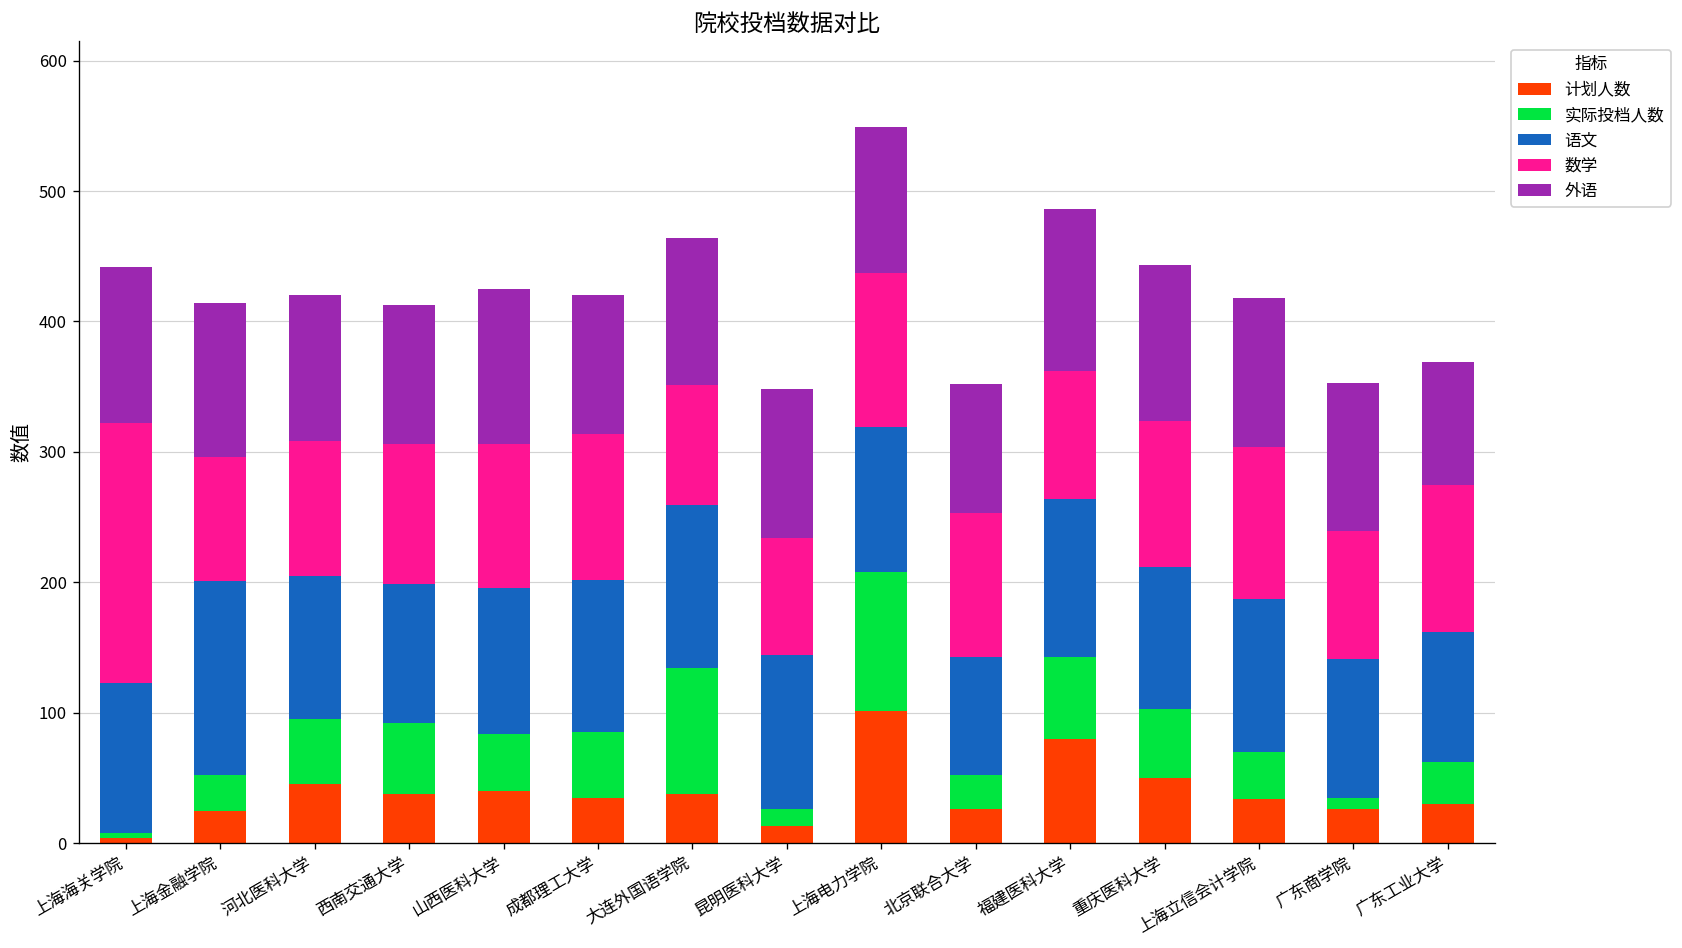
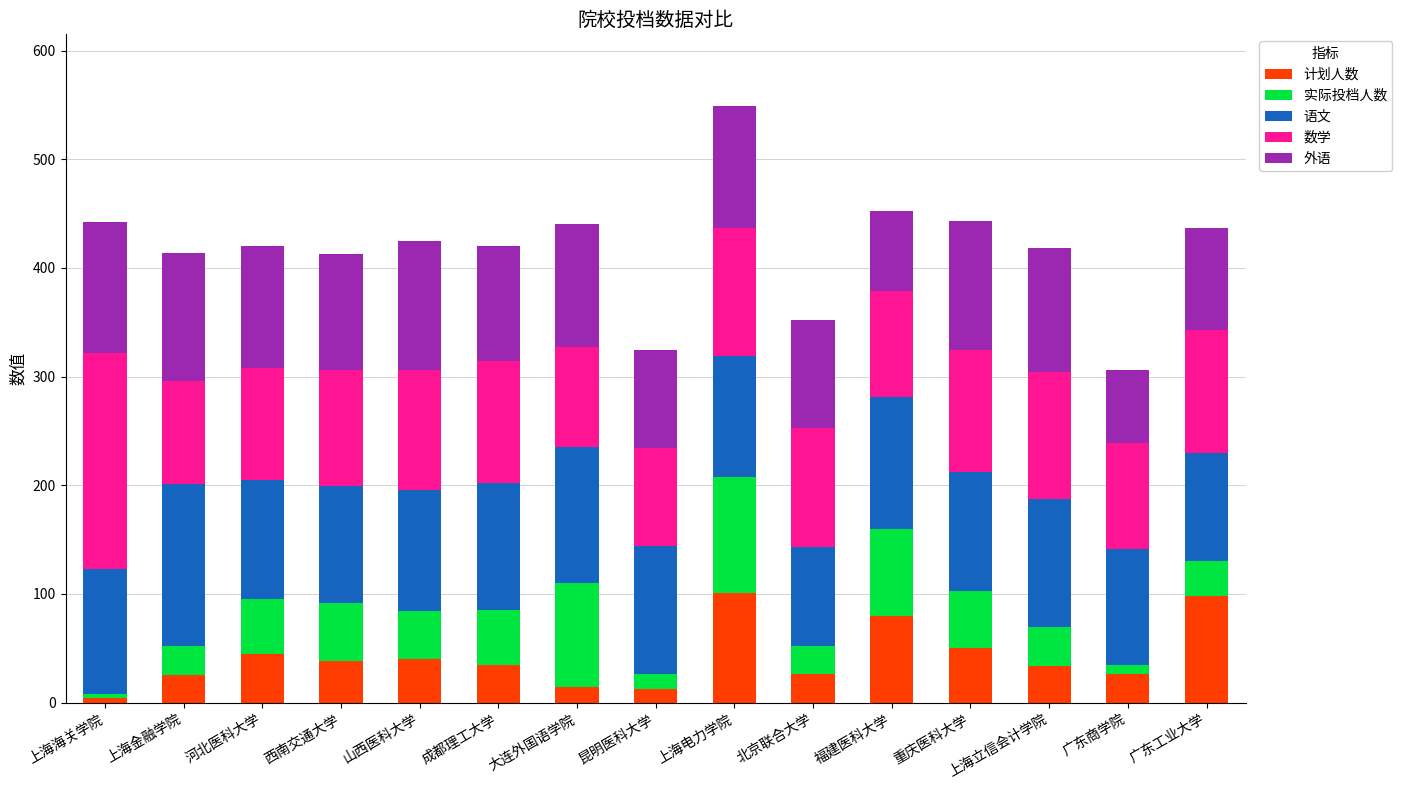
  {
    "计划人数": {
      "上海海关学院": 4,
      "上海金融学院": 25,
      "河北医科大学": 45,
      "西南交通大学": 38,
      "山西医科大学": 40,
      "成都理工大学": 35,
-     "大连外国语学院": 38,
+     "大连外国语学院": 14,
      "昆明医科大学": 13,
      "上海电力学院": 101,
      "北京联合大学": 26,
      "福建医科大学": 80,
      "重庆医科大学": 50,
      "上海立信会计学院": 34,
      "广东商学院": 26,
-     "广东工业大学": 30
+     "广东工业大学": 98
    },
    "实际投档人数": {
      "上海海关学院": 4,
      "上海金融学院": 27,
      "河北医科大学": 50,
      "西南交通大学": 54,
      "山西医科大学": 44,
      "成都理工大学": 50,
      "大连外国语学院": 96,
      "昆明医科大学": 13,
      "上海电力学院": 107,
      "北京联合大学": 26,
-     "福建医科大学": 63,
+     "福建医科大学": 80,
      "重庆医科大学": 53,
      "上海立信会计学院": 36,
      "广东商学院": 9,
      "广东工业大学": 32
    },
    "语文": {
      "上海海关学院": 115,
      "上海金融学院": 149,
      "河北医科大学": 110,
      "西南交通大学": 107,
      "山西医科大学": 112,
      "成都理工大学": 117,
      "大连外国语学院": 125,
      "昆明医科大学": 118,
      "上海电力学院": 111,
      "北京联合大学": 91,
      "福建医科大学": 121,
      "重庆医科大学": 109,
      "上海立信会计学院": 117,
      "广东商学院": 106,
      "广东工业大学": 100
    },
    "数学": {
      "上海海关学院": 199,
      "上海金融学院": 95,
      "河北医科大学": 103,
      "西南交通大学": 107,
      "山西医科大学": 110,
      "成都理工大学": 112,
      "大连外国语学院": 92,
      "昆明医科大学": 90,
      "上海电力学院": 118,
      "北京联合大学": 110,
      "福建医科大学": 98,
      "重庆医科大学": 112,
      "上海立信会计学院": 117,
      "广东商学院": 98,
      "广东工业大学": 113
    },
    "外语": {
      "上海海关学院": 120,
      "上海金融学院": 118,
      "河北医科大学": 112,
      "西南交通大学": 107,
      "山西医科大学": 119,
      "成都理工大学": 106,
      "大连外国语学院": 113,
-     "昆明医科大学": 114,
+     "昆明医科大学": 90,
      "上海电力学院": 112,
      "北京联合大学": 99,
-     "福建医科大学": 124,
+     "福建医科大学": 73,
      "重庆医科大学": 119,
      "上海立信会计学院": 114,
-     "广东商学院": 114,
+     "广东商学院": 67,
      "广东工业大学": 94
    }
  }
